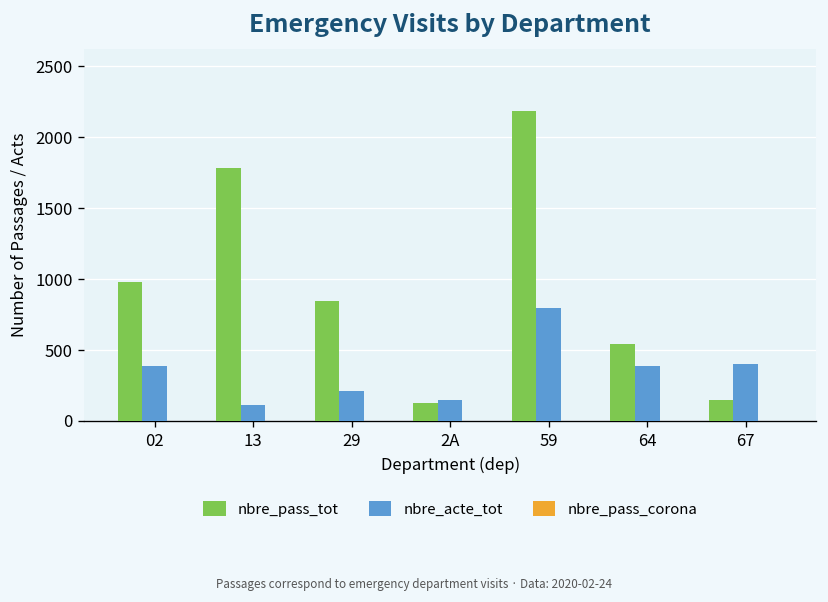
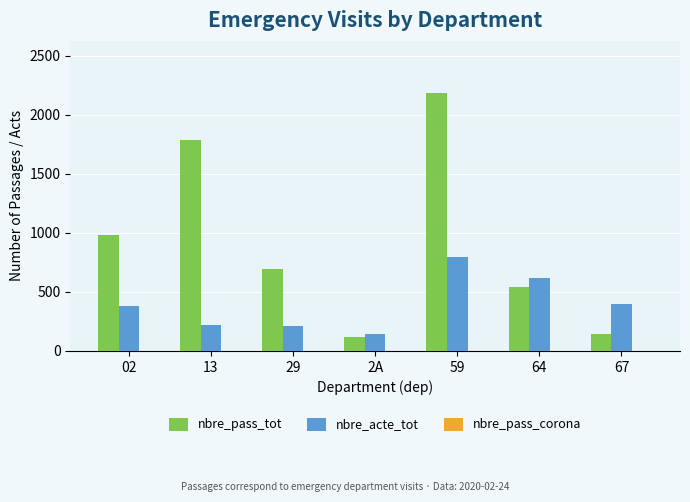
  {
    "nbre_pass_tot": {
      "02": 980,
      "13": 1780,
-     "29": 840,
+     "29": 690,
      "2A": 120,
      "59": 2190,
      "64": 540,
      "67": 140
    },
    "nbre_acte_tot": {
      "02": 380,
-     "13": 110,
+     "13": 220,
      "29": 210,
      "2A": 150,
      "59": 790,
-     "64": 380,
+     "64": 620,
      "67": 400
    },
    "nbre_pass_corona": {
      "02": 0,
      "13": 0,
      "29": 0,
      "2A": 0,
      "59": 0,
      "64": 0,
      "67": 0
    }
  }
